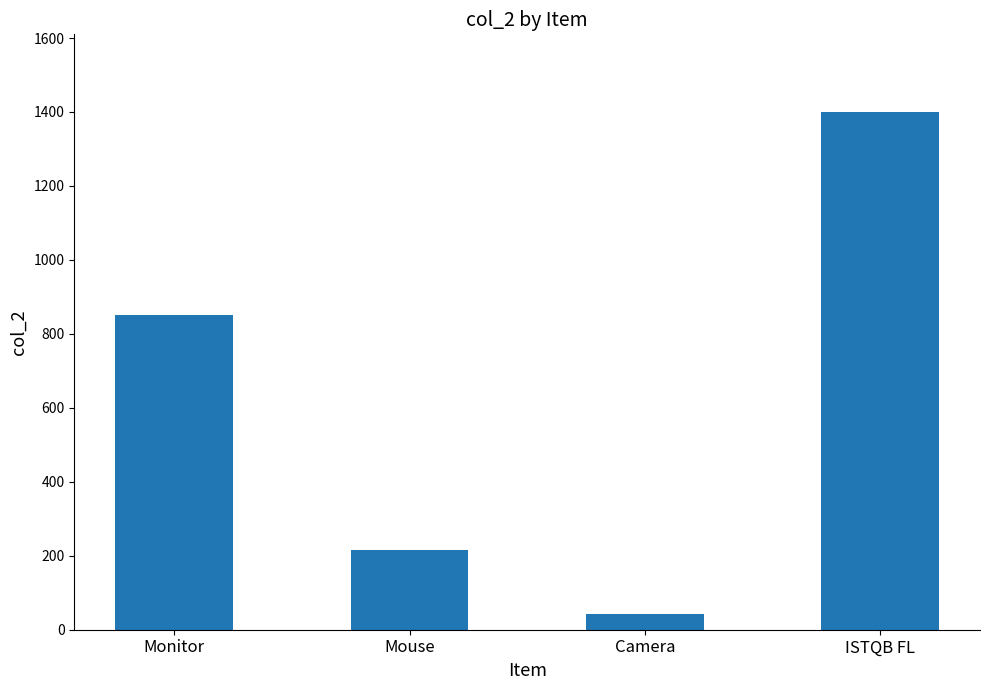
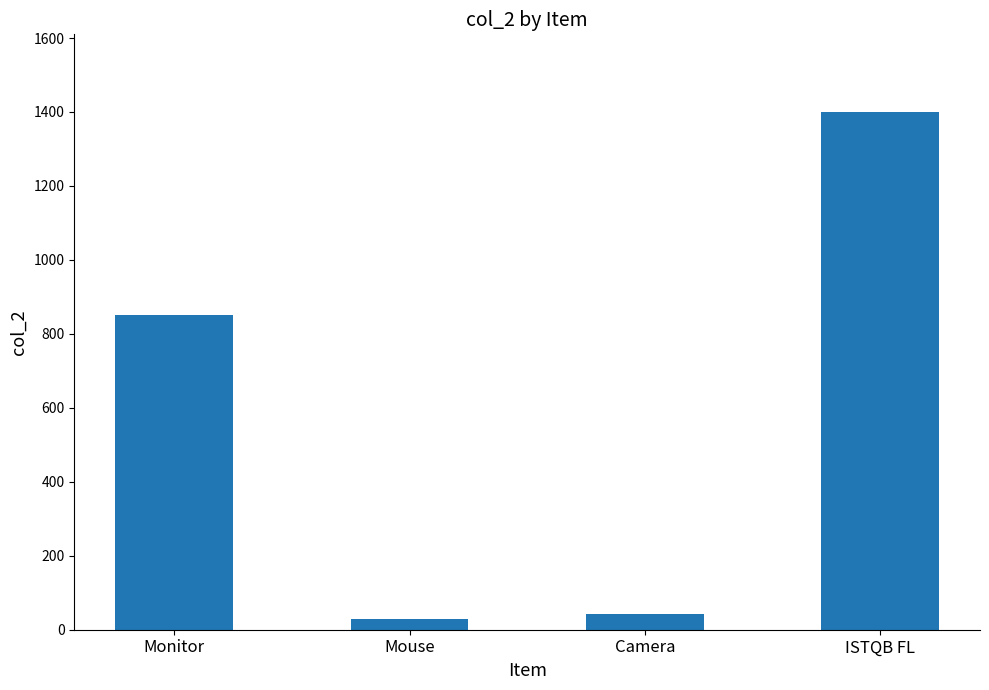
  {
    "Monitor": 850,
-   "Mouse": 210,
+   "Mouse": 30,
    "Camera": 40,
    "ISTQB FL": 1400
  }
